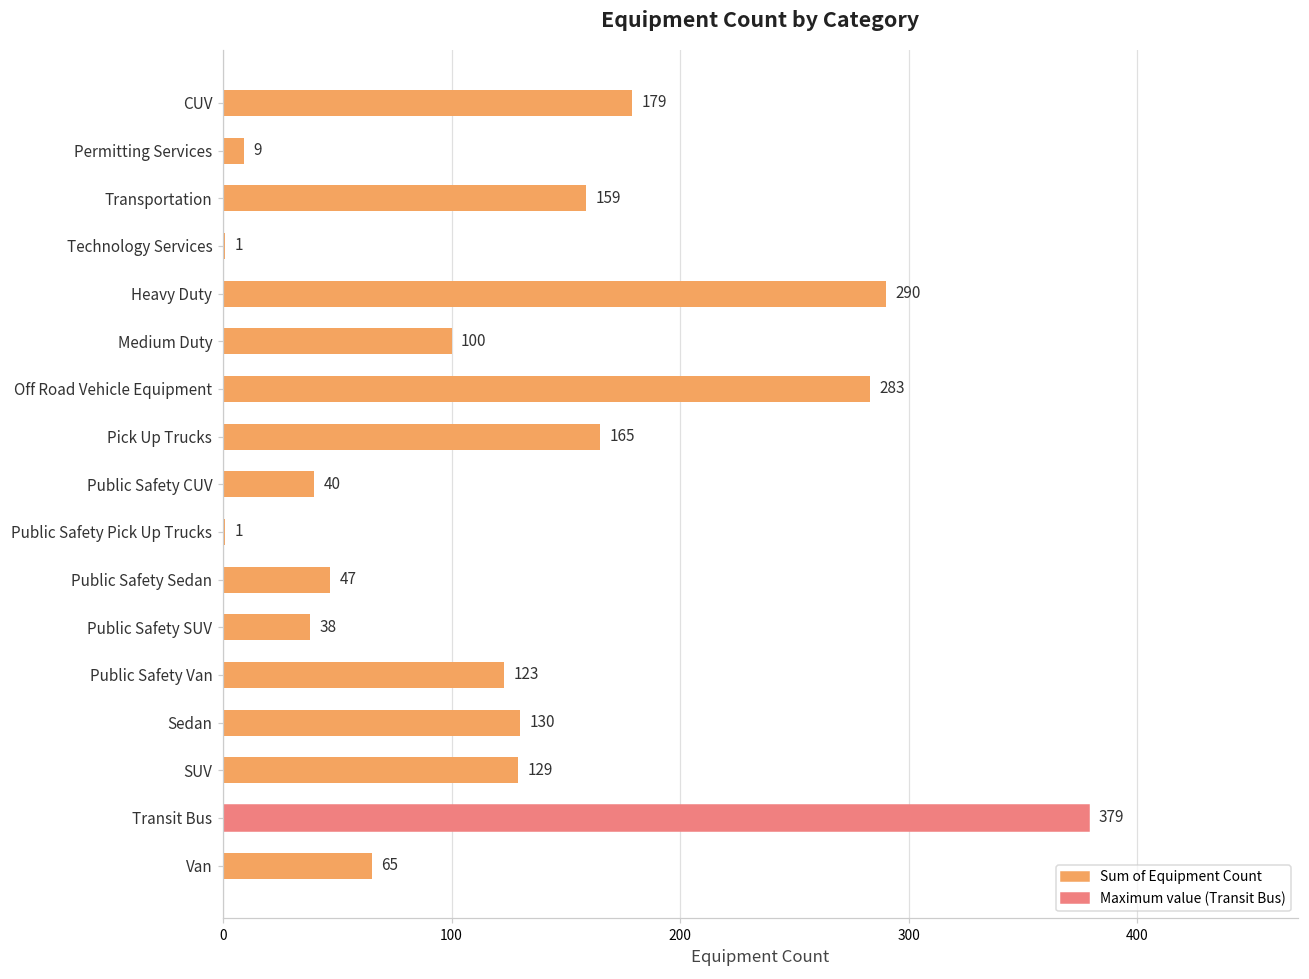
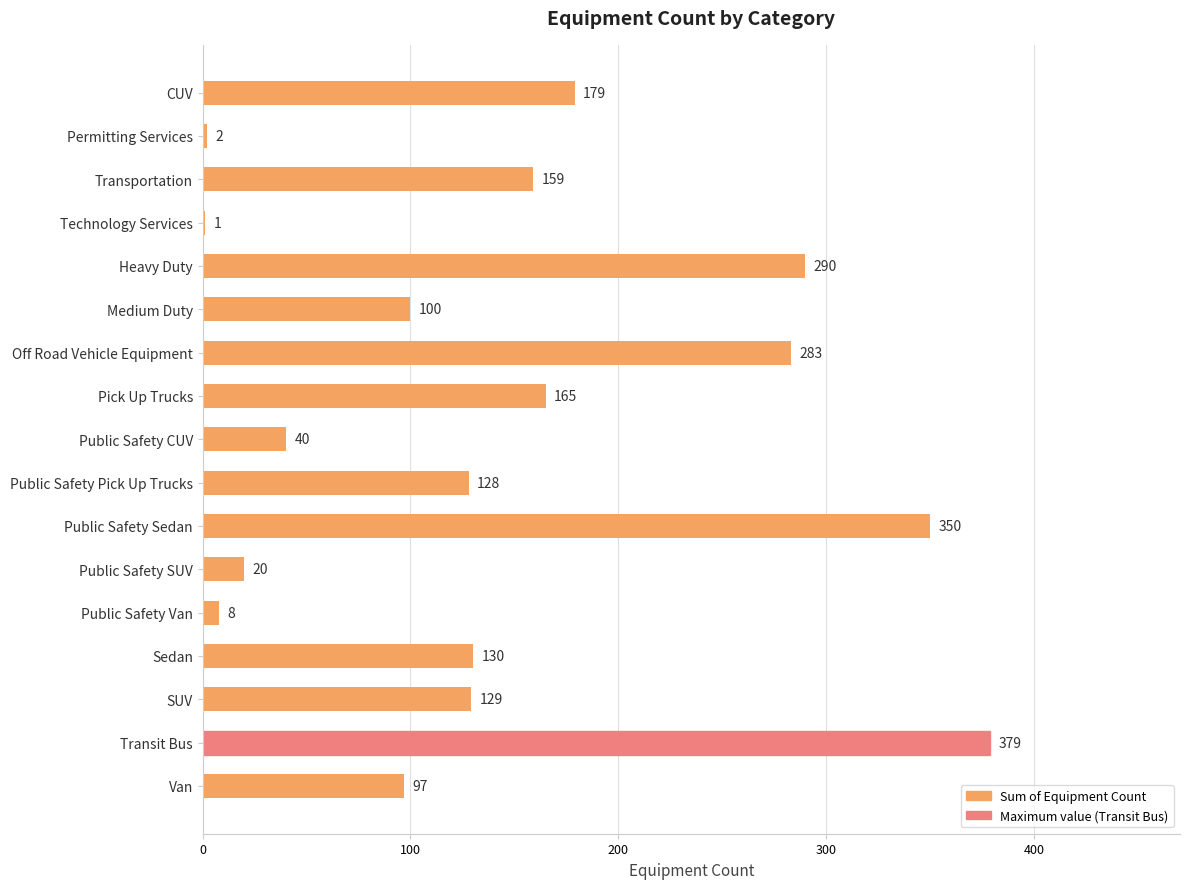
  {
    "CUV": 179,
-   "Permitting Services": 9,
+   "Permitting Services": 2,
    "Transportation": 159,
    "Technology Services": 1,
    "Heavy Duty": 290,
    "Medium Duty": 100,
    "Off Road Vehicle Equipment": 283,
    "Pick Up Trucks": 165,
    "Public Safety CUV": 40,
-   "Public Safety Pick Up Trucks": 1,
-   "Public Safety Sedan": 47,
-   "Public Safety SUV": 38,
-   "Public Safety Van": 123,
+   "Public Safety Pick Up Trucks": 128,
+   "Public Safety Sedan": 350,
+   "Public Safety SUV": 20,
+   "Public Safety Van": 8,
    "Sedan": 130,
    "SUV": 129,
    "Transit Bus": 379,
-   "Van": 65
+   "Van": 97
  }
